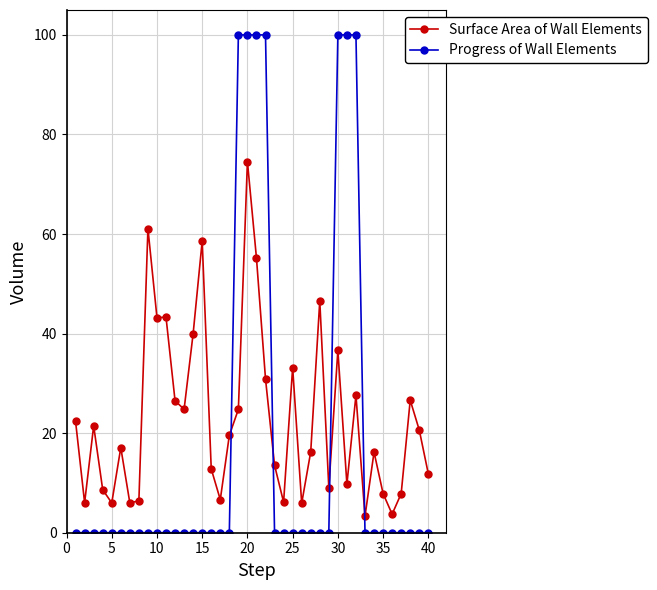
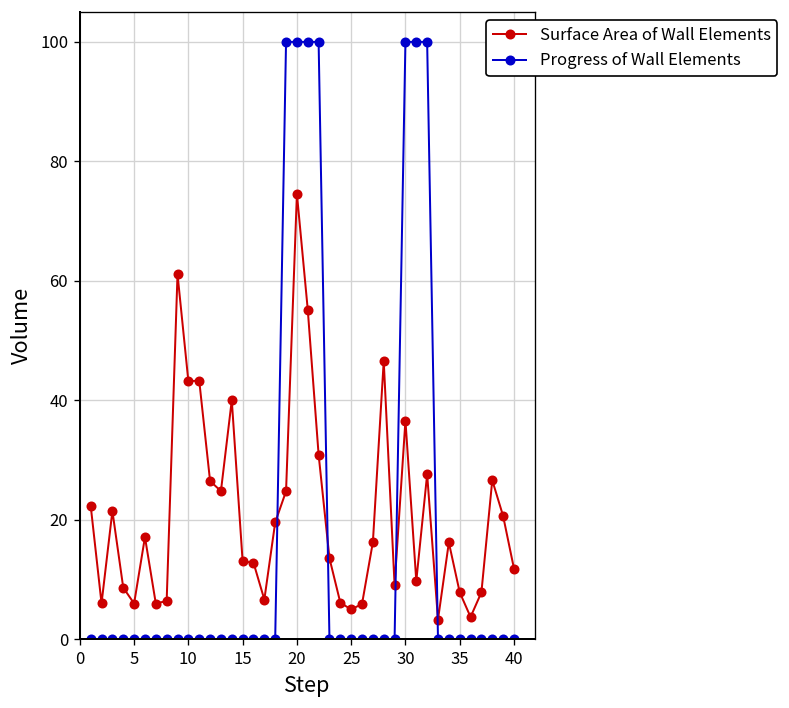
  {
    "Surface Area of Wall Elements": {
      "5": 6,
      "10": 43,
-     "15": 59,
+     "15": 13,
      "20": 75,
-     "25": 33,
+     "25": 5,
      "30": 37,
      "35": 8,
      "40": 12
    },
    "Progress of Wall Elements": {
      "5": 0,
      "10": 0,
      "15": 0,
      "20": 100,
      "25": 0,
      "30": 100,
      "35": 0,
      "40": 0
    }
  }
